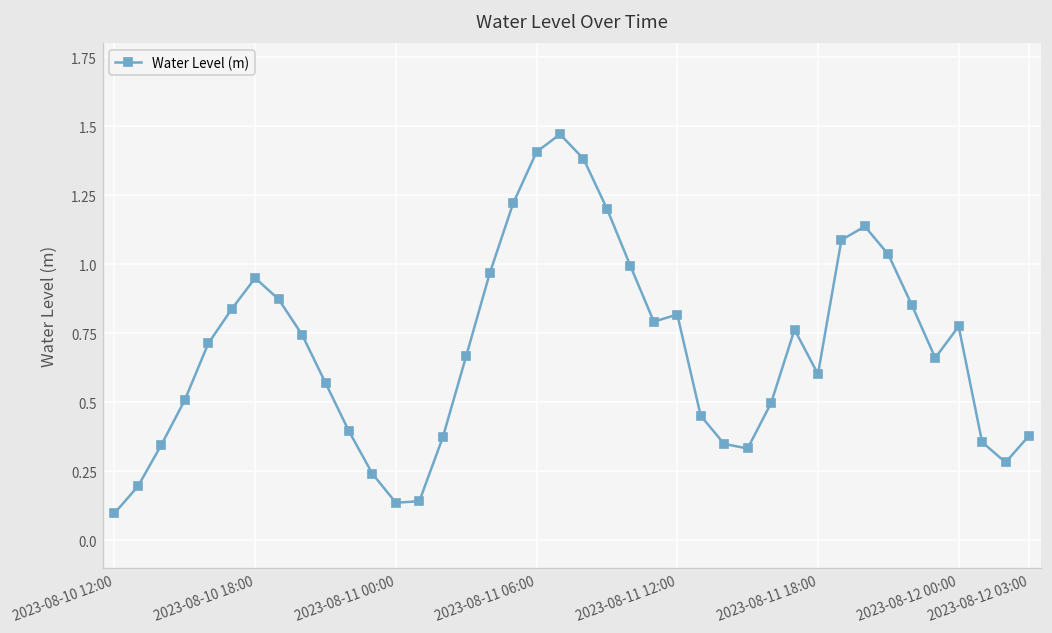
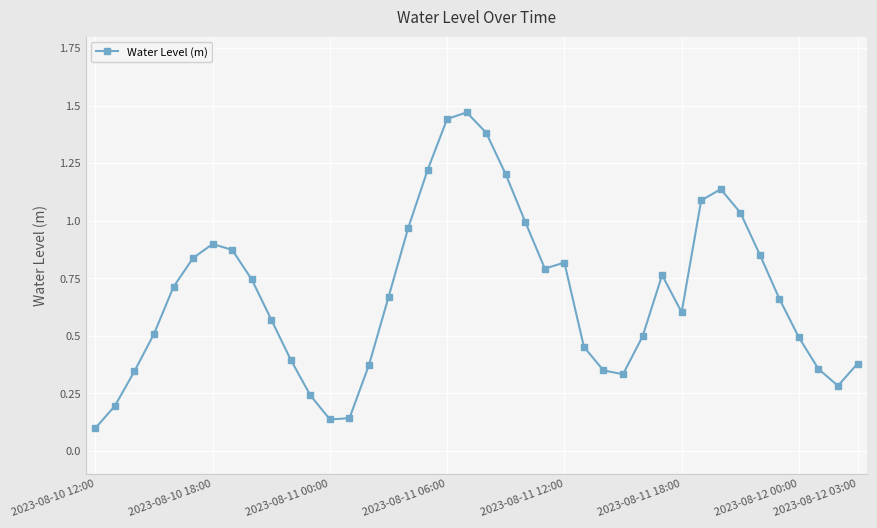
  {
    "2023-08-10 12:00": 0.10,
-   "2023-08-10 18:00": 0.95,
+   "2023-08-10 18:00": 0.90,
    "2023-08-11 00:00": 0.14,
-   "2023-08-11 06:00": 1.41,
+   "2023-08-11 06:00": 1.44,
    "2023-08-11 12:00": 0.82,
    "2023-08-11 18:00": 0.60,
-   "2023-08-12 00:00": 0.78,
+   "2023-08-12 00:00": 0.49,
    "2023-08-12 03:00": 0.38
  }
